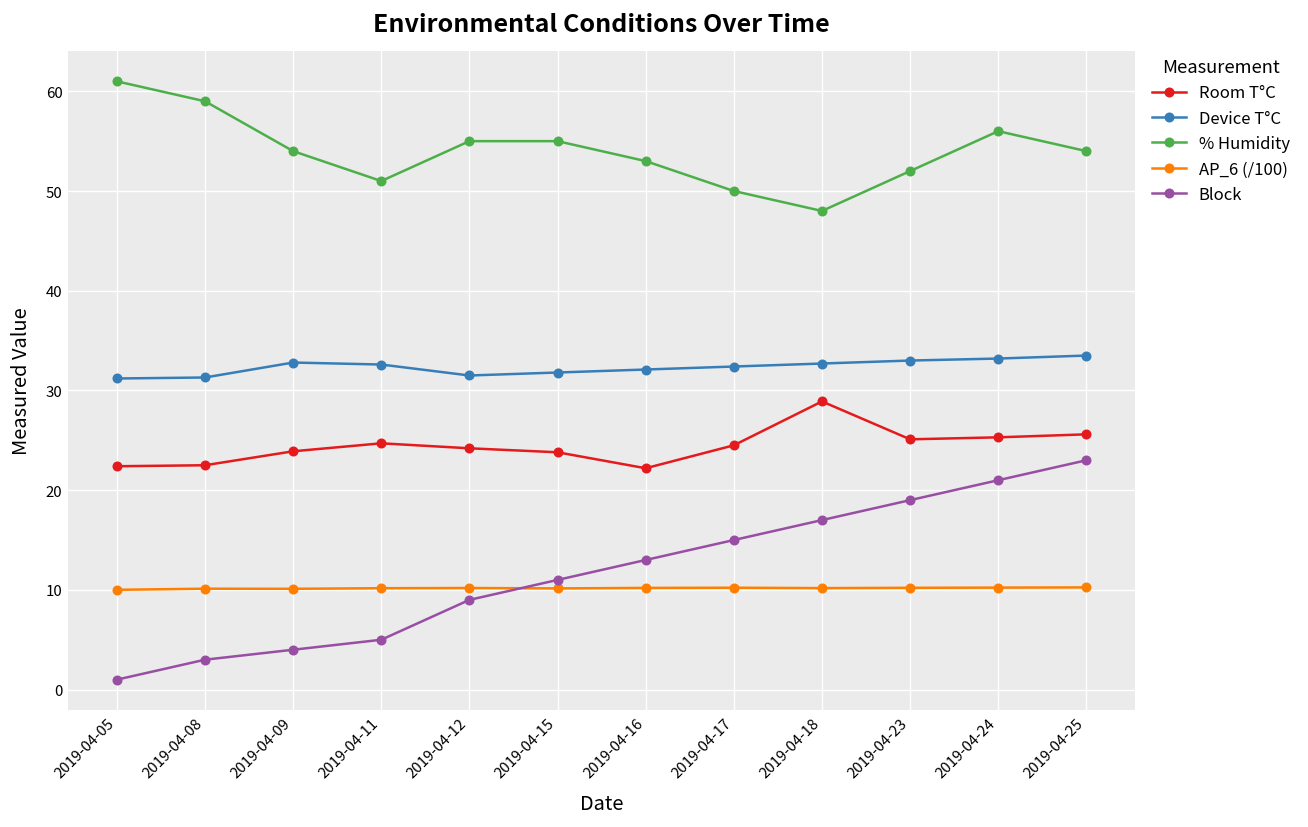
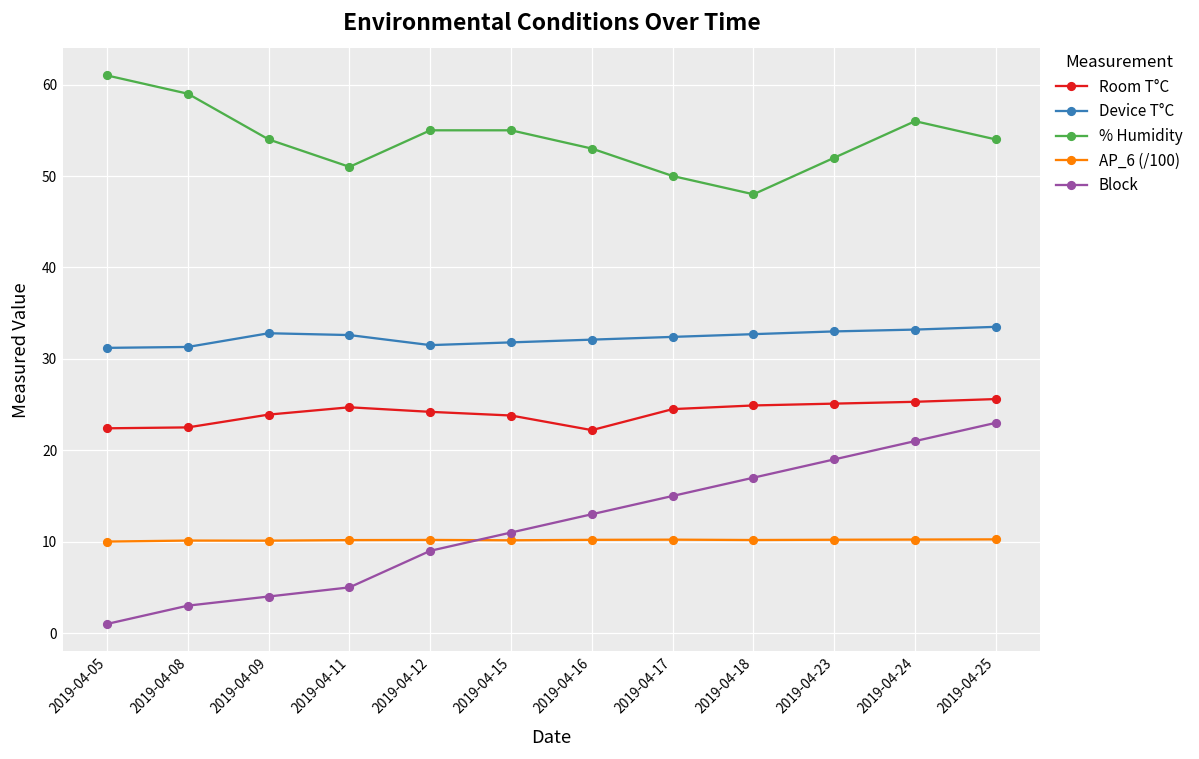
  {
    "Room T°C": {
      "2019-04-05": 22,
      "2019-04-08": 23,
      "2019-04-09": 24,
      "2019-04-11": 25,
      "2019-04-12": 24,
      "2019-04-15": 24,
      "2019-04-16": 22,
      "2019-04-17": 25,
-     "2019-04-18": 29,
+     "2019-04-18": 25,
      "2019-04-23": 25,
      "2019-04-24": 25,
      "2019-04-25": 26
    },
    "Device T°C": {
      "2019-04-05": 31,
      "2019-04-08": 31,
      "2019-04-09": 33,
      "2019-04-11": 33,
      "2019-04-12": 32,
      "2019-04-15": 32,
      "2019-04-16": 32,
      "2019-04-17": 32,
      "2019-04-18": 33,
      "2019-04-23": 33,
      "2019-04-24": 33,
      "2019-04-25": 34
    },
    "% Humidity": {
      "2019-04-05": 61,
      "2019-04-08": 59,
      "2019-04-09": 54,
      "2019-04-11": 51,
      "2019-04-12": 55,
      "2019-04-15": 55,
      "2019-04-16": 53,
      "2019-04-17": 50,
      "2019-04-18": 48,
      "2019-04-23": 52,
      "2019-04-24": 56,
      "2019-04-25": 54
    },
    "AP_6 (/100)": {
      "2019-04-05": 10,
      "2019-04-08": 10,
      "2019-04-09": 10,
      "2019-04-11": 10,
      "2019-04-12": 10,
      "2019-04-15": 10,
      "2019-04-16": 10,
      "2019-04-17": 10,
      "2019-04-18": 10,
      "2019-04-23": 10,
      "2019-04-24": 10,
      "2019-04-25": 10
    },
    "Block": {
      "2019-04-05": 1,
      "2019-04-08": 3,
      "2019-04-09": 4,
      "2019-04-11": 5,
      "2019-04-12": 9,
      "2019-04-15": 11,
      "2019-04-16": 13,
      "2019-04-17": 15,
      "2019-04-18": 17,
      "2019-04-23": 19,
      "2019-04-24": 21,
      "2019-04-25": 23
    }
  }
